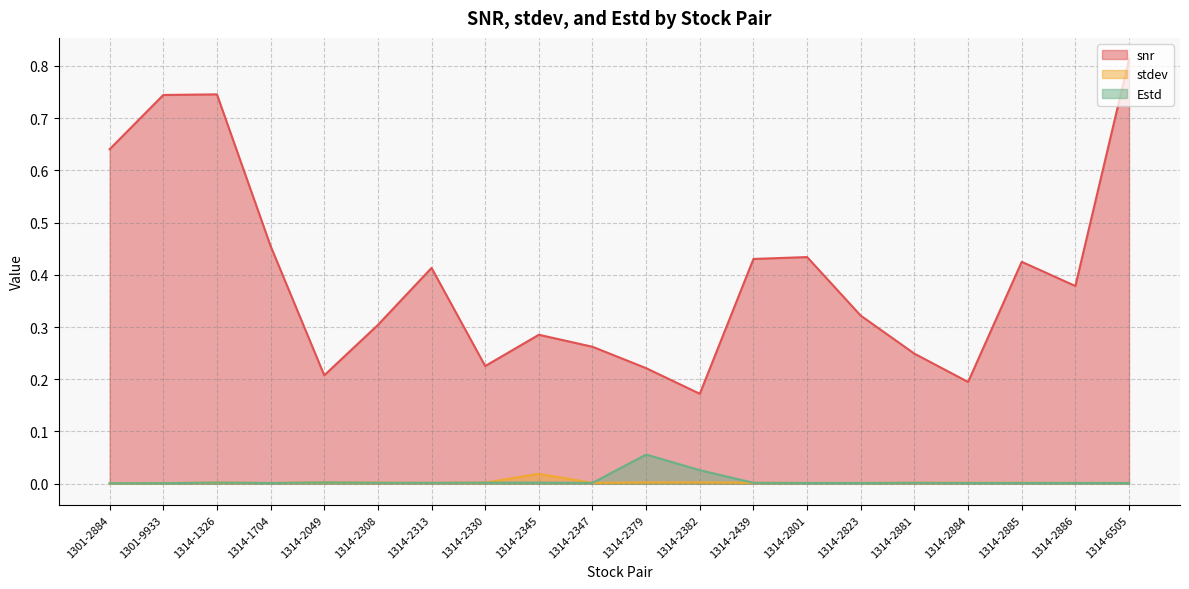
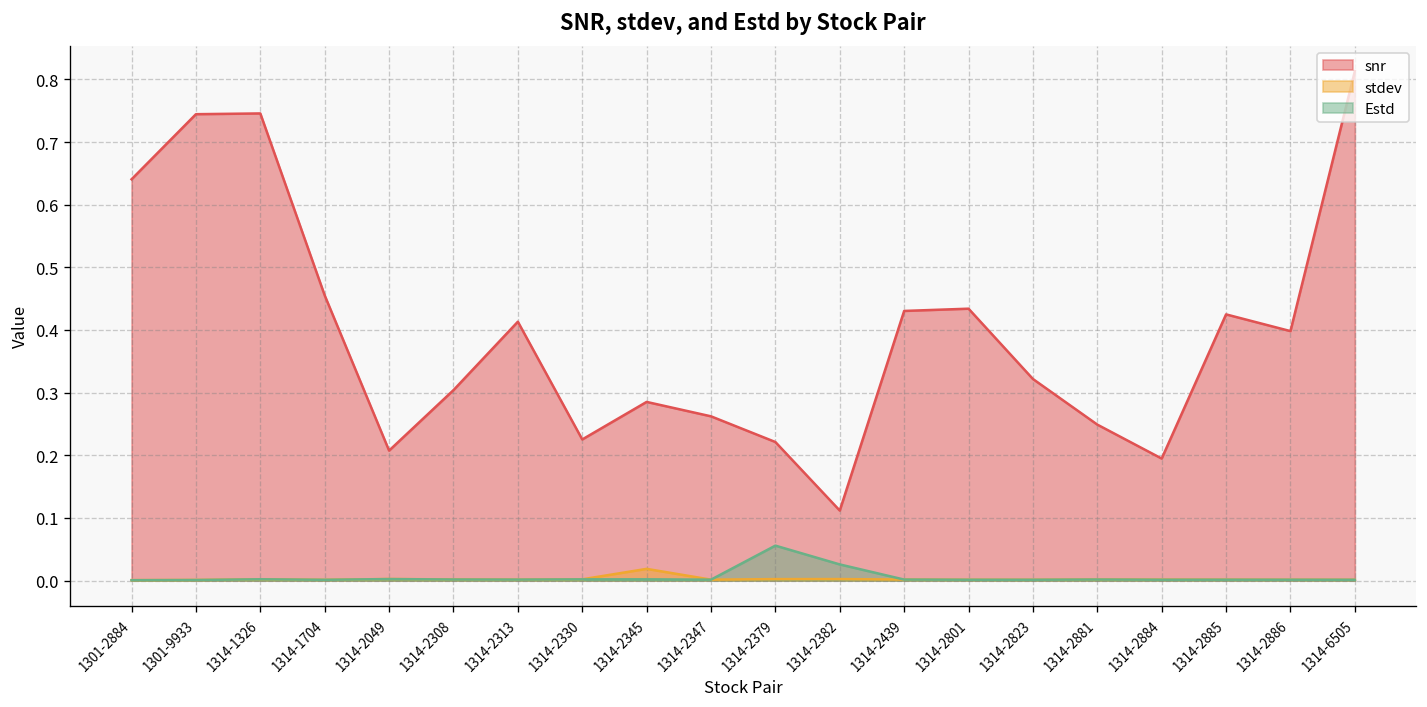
  {
    "snr": {
      "1301-2884": 0.64,
      "1301-9933": 0.74,
      "1314-1326": 0.75,
      "1314-1704": 0.46,
      "1314-2049": 0.21,
      "1314-2308": 0.30,
      "1314-2313": 0.41,
      "1314-2330": 0.23,
      "1314-2345": 0.29,
      "1314-2347": 0.26,
      "1314-2379": 0.22,
-     "1314-2382": 0.17,
+     "1314-2382": 0.11,
      "1314-2439": 0.43,
      "1314-2801": 0.43,
      "1314-2823": 0.32,
      "1314-2881": 0.25,
      "1314-2884": 0.19,
      "1314-2885": 0.42,
-     "1314-2886": 0.38
+     "1314-2886": 0.40
    },
    "stdev": {
      "1314-2345": 0.02,
      "1314-2379": 0.00,
      "1314-2382": 0.00
    },
    "Estd": {
      "1314-2345": 0.00,
      "1314-2379": 0.06,
      "1314-2382": 0.03
    }
  }
